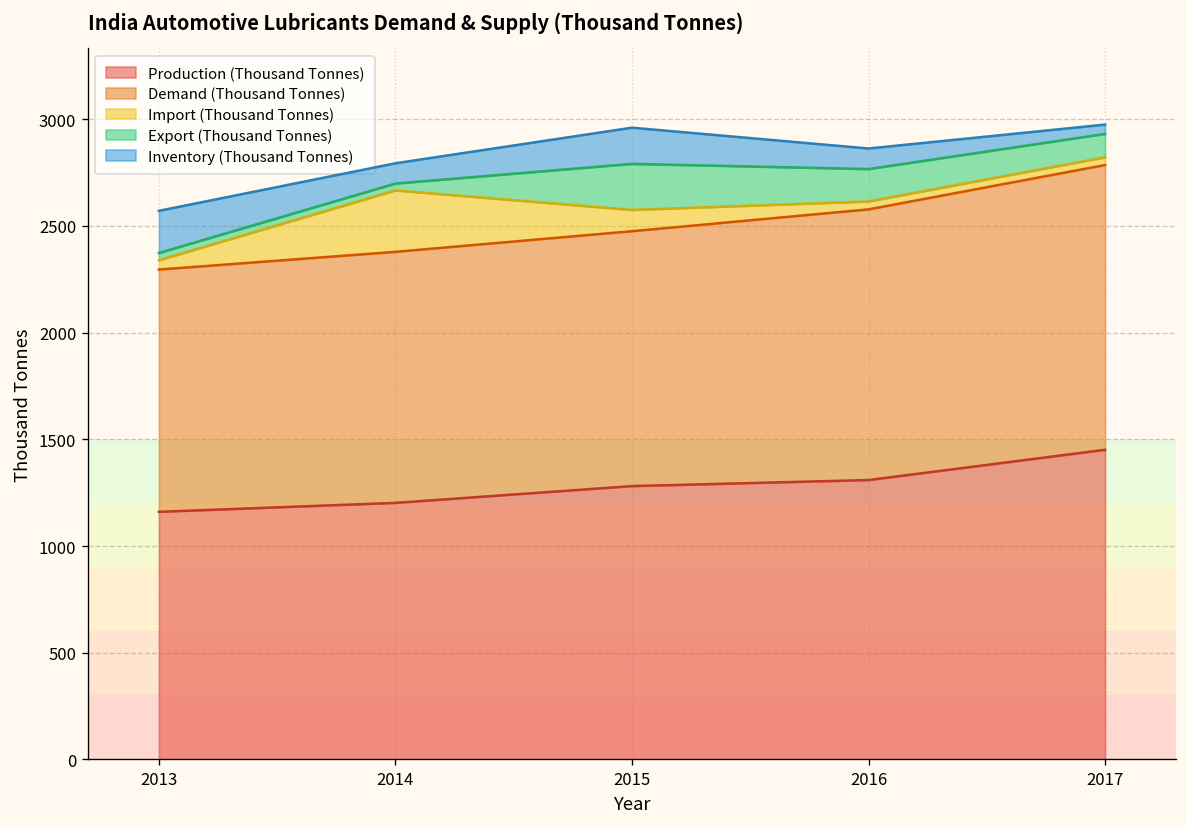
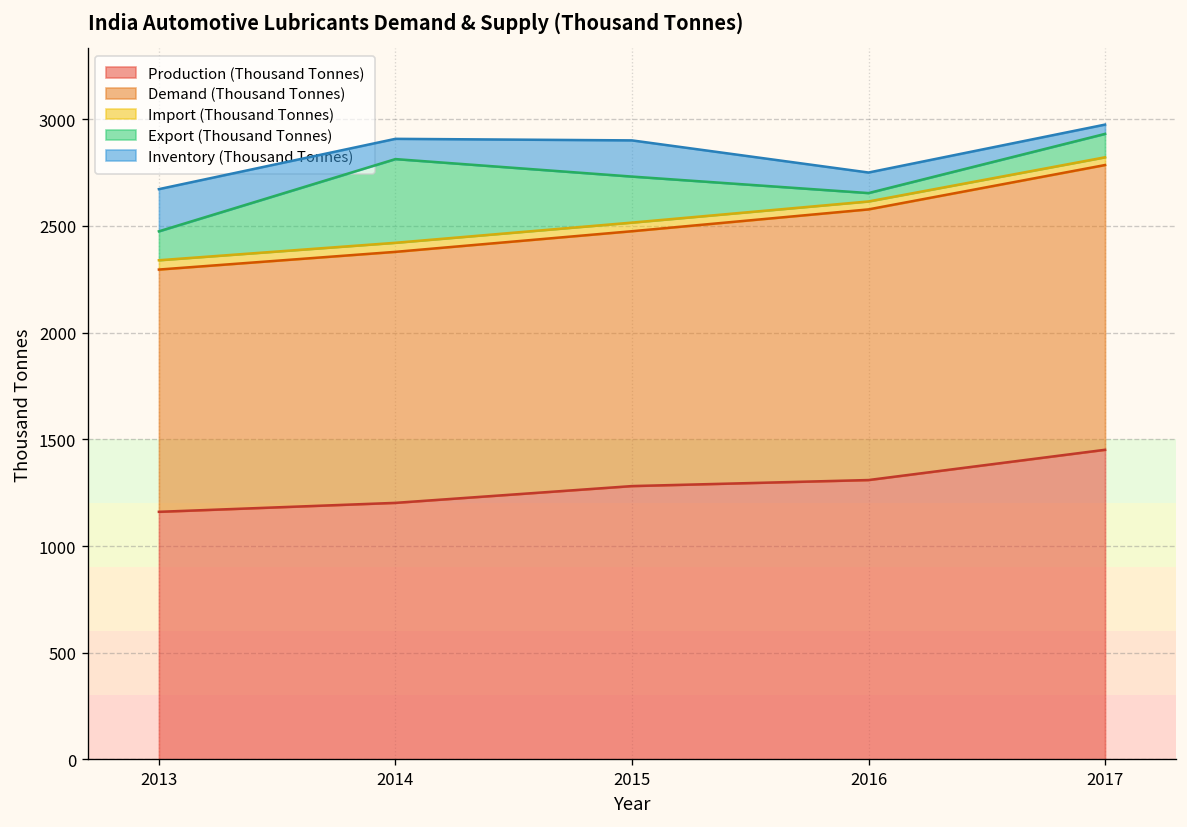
  {
    "Import (Thousand Tonnes)": {
      "2013": 40,
-     "2014": 290,
-     "2015": 100,
+     "2014": 40,
+     "2015": 40,
      "2016": 40,
      "2017": 40
    },
    "Export (Thousand Tonnes)": {
-     "2013": 30,
-     "2014": 30,
+     "2013": 140,
+     "2014": 390,
      "2015": 220,
-     "2016": 150,
+     "2016": 40,
      "2017": 110
    },
    "Inventory (Thousand Tonnes)": {
      "2013": 200,
      "2014": 90,
      "2015": 170,
      "2016": 100,
      "2017": 40
    }
  }
